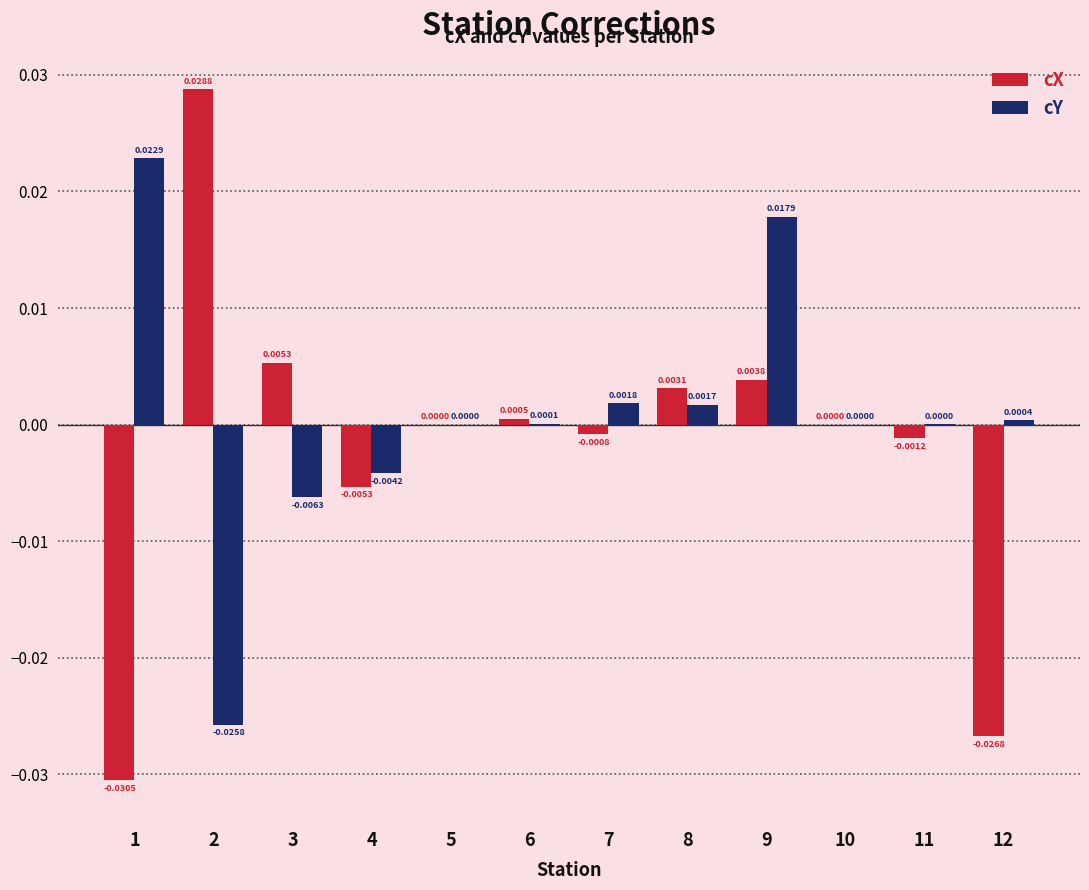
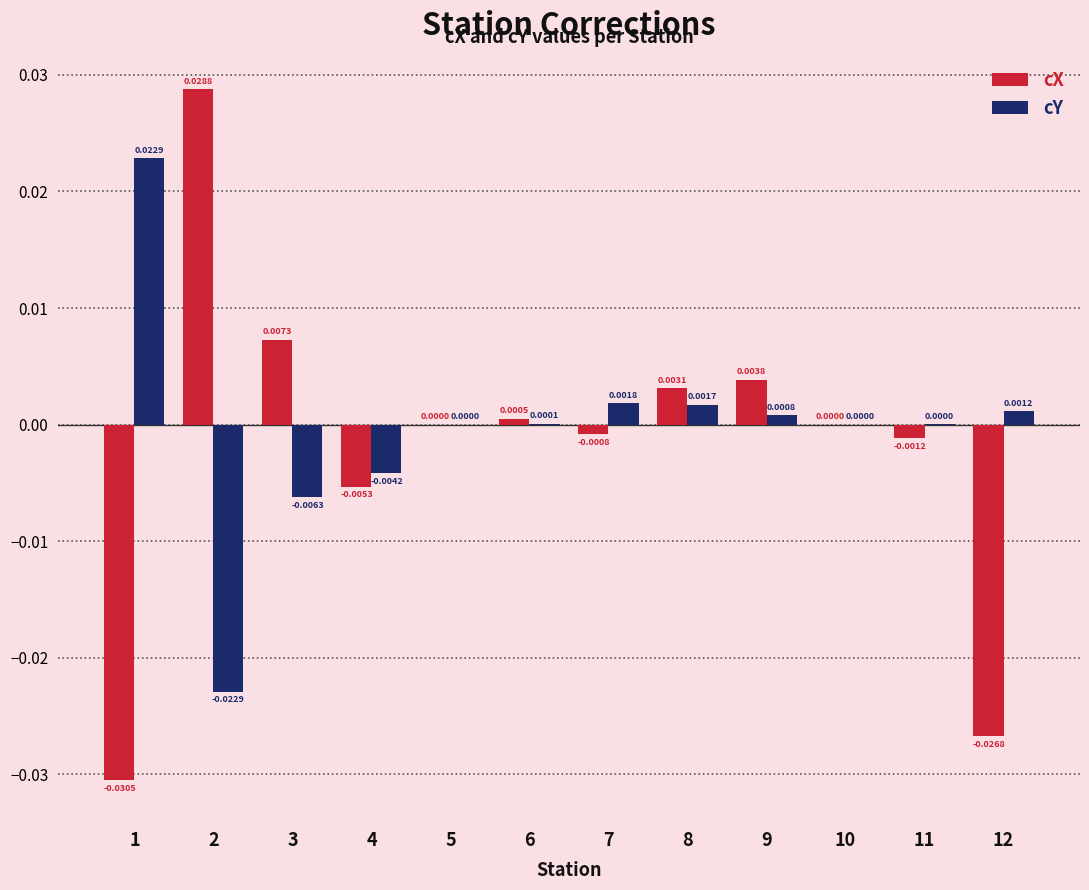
  {
    "cX": {
      "1": -0.0305,
      "2": 0.0288,
-     "3": 0.0053,
+     "3": 0.0073,
      "4": -0.0053,
      "5": 0.0000,
      "6": 0.0005,
      "7": -0.0008,
      "8": 0.0031,
      "9": 0.0038,
      "10": 0.0000,
      "11": -0.0012,
      "12": -0.0268
    },
    "cY": {
      "1": 0.0229,
-     "2": -0.0258,
+     "2": -0.0229,
      "3": -0.0063,
      "4": -0.0042,
      "5": 0.0000,
      "6": 0.0001,
      "7": 0.0018,
      "8": 0.0017,
-     "9": 0.0179,
+     "9": 0.0008,
      "10": 0.0000,
      "11": 0.0000,
-     "12": 0.0004
+     "12": 0.0012
    }
  }
